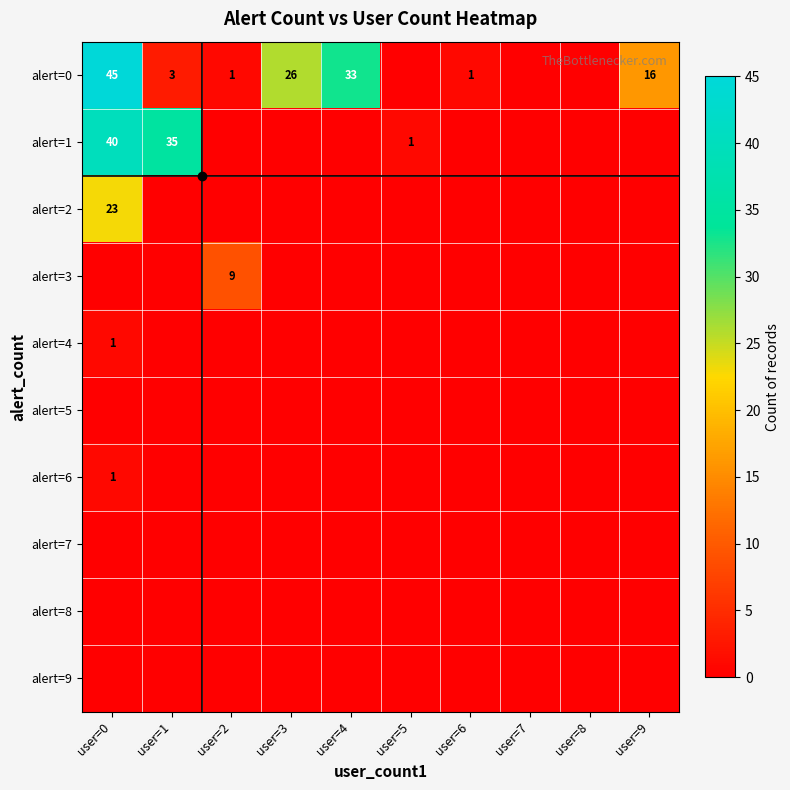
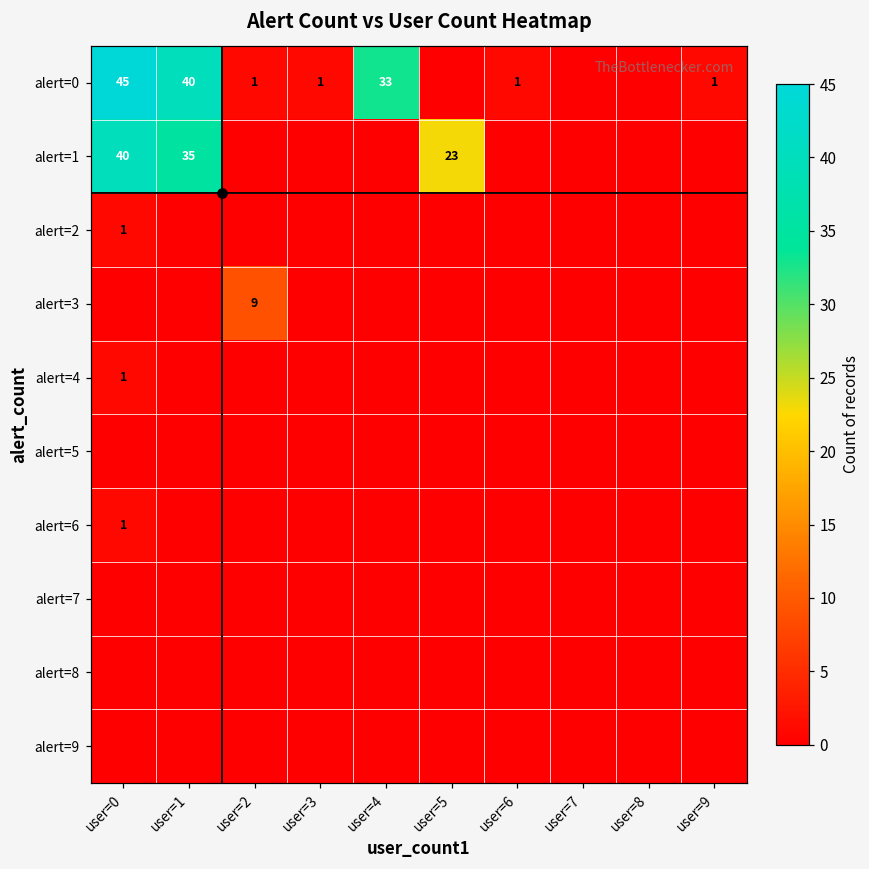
  {
    "alert=0": {
      "user=0": 45,
-     "user=1": 3,
+     "user=1": 40,
      "user=2": 1,
-     "user=3": 26,
+     "user=3": 1,
      "user=4": 33,
      "user=6": 1,
-     "user=9": 16
+     "user=9": 1
    },
    "alert=1": {
      "user=0": 40,
      "user=1": 35,
-     "user=5": 1
+     "user=5": 23
    },
    "alert=2": {
-     "user=0": 23
+     "user=0": 1
    },
    "alert=3": {
      "user=2": 9
    },
    "alert=4": {
      "user=0": 1
    },
    "alert=6": {
      "user=0": 1
    }
  }
